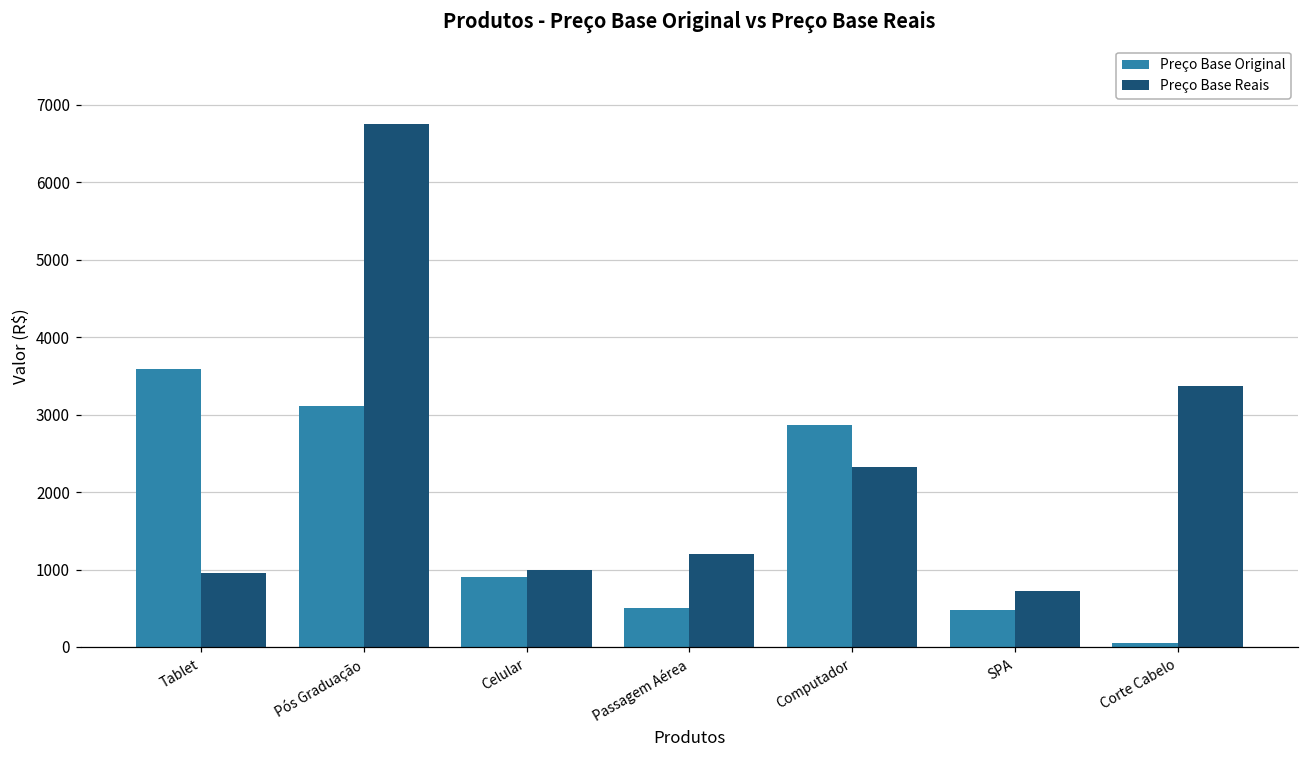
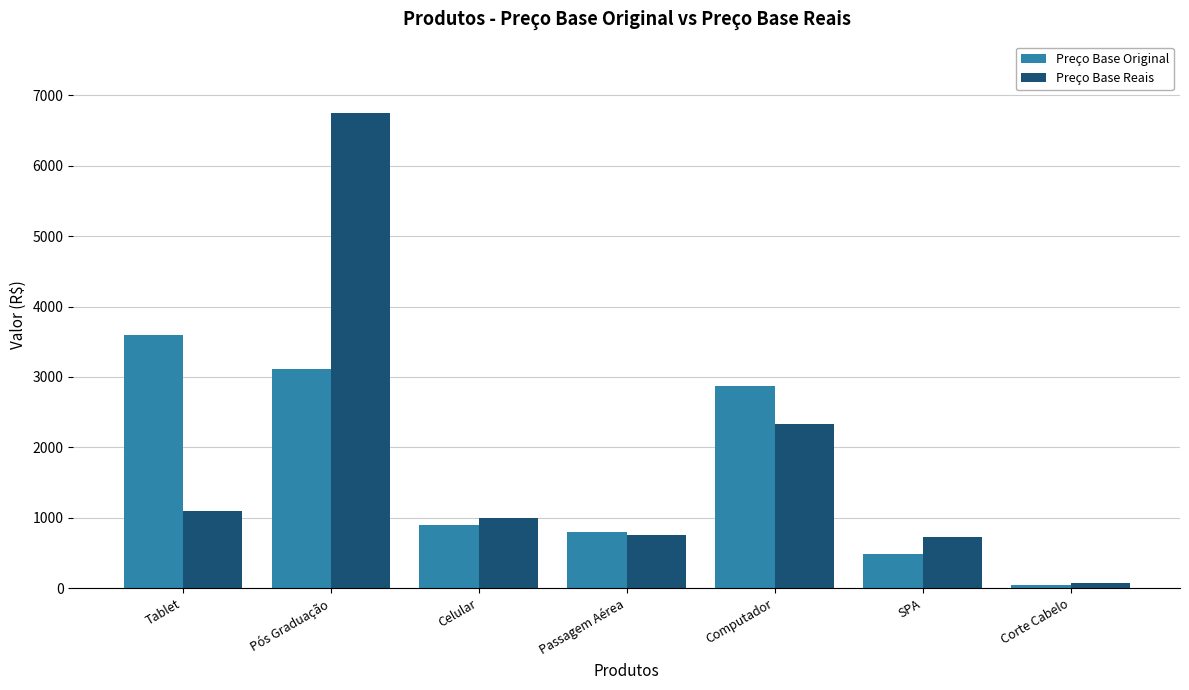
  {
    "Preço Base Original": {
      "Tablet": 3600,
      "Pós Graduação": 3100,
      "Celular": 900,
-     "Passagem Aérea": 500,
+     "Passagem Aérea": 800,
      "Computador": 2900,
      "SPA": 500,
      "Corte Cabelo": 100
    },
    "Preço Base Reais": {
-     "Tablet": 1000,
+     "Tablet": 1100,
      "Pós Graduação": 6800,
      "Celular": 1000,
-     "Passagem Aérea": 1200,
+     "Passagem Aérea": 800,
      "Computador": 2300,
      "SPA": 700,
-     "Corte Cabelo": 3400
+     "Corte Cabelo": 100
    }
  }
